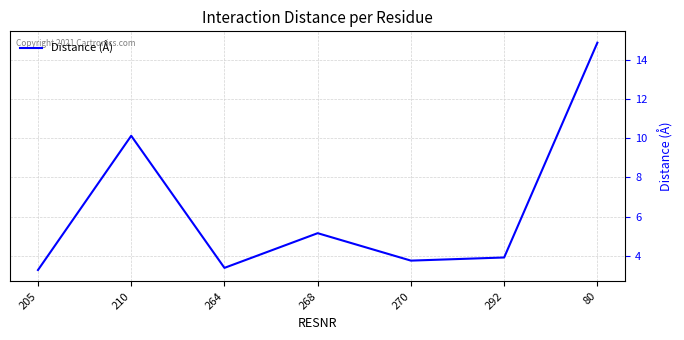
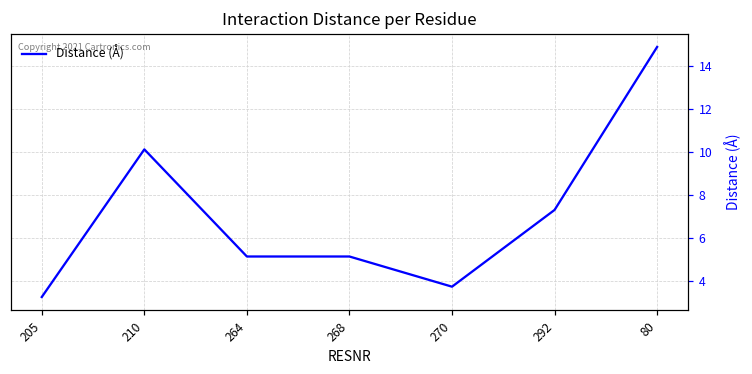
  {
    "205": 3.3,
    "210": 10.1,
-   "264": 3.4,
+   "264": 5.2,
    "268": 5.2,
    "270": 3.8,
-   "292": 3.9,
+   "292": 7.3,
    "80": 14.9
  }
